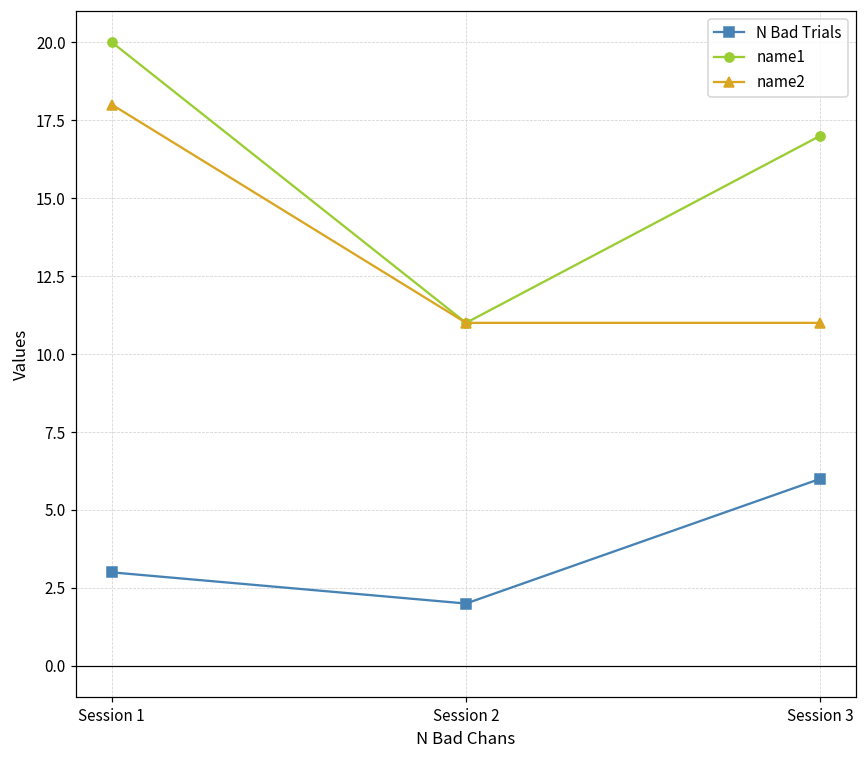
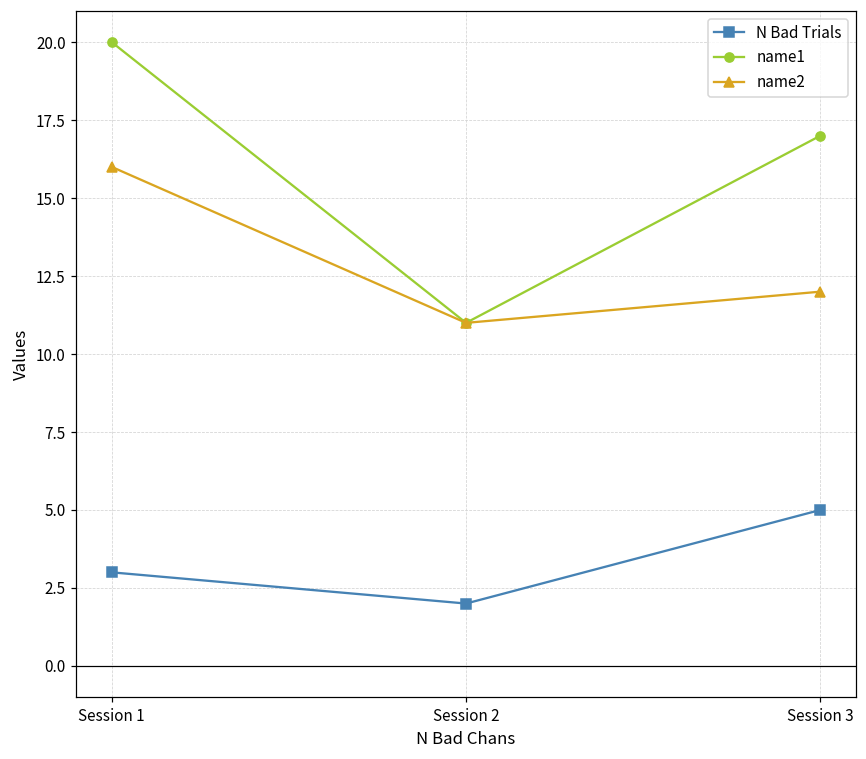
  {
    "N Bad Trials": {
      "Session 1": 3,
      "Session 2": 2,
-     "Session 3": 6
+     "Session 3": 5
    },
    "name1": {
      "Session 1": 20,
      "Session 3": 17
    },
    "name2": {
-     "Session 1": 18,
-     "Session 3": 11
+     "Session 1": 16,
+     "Session 3": 12
    }
  }
